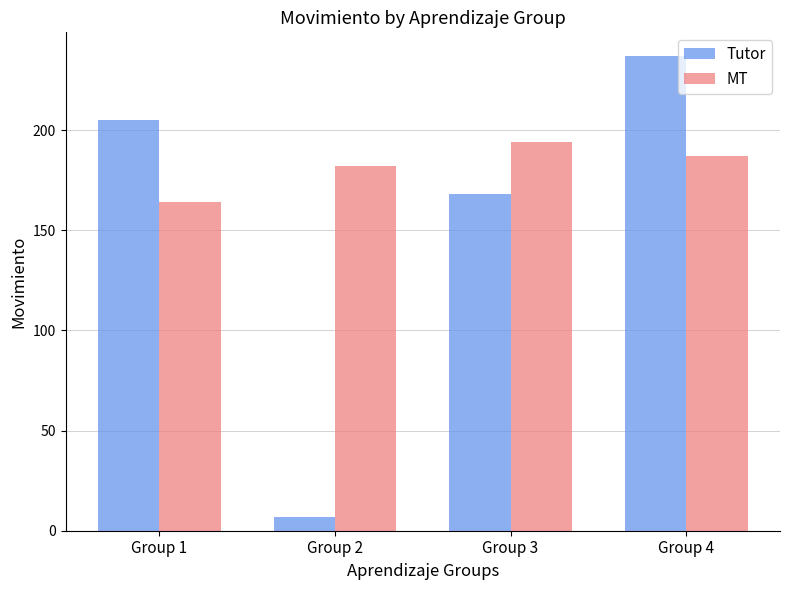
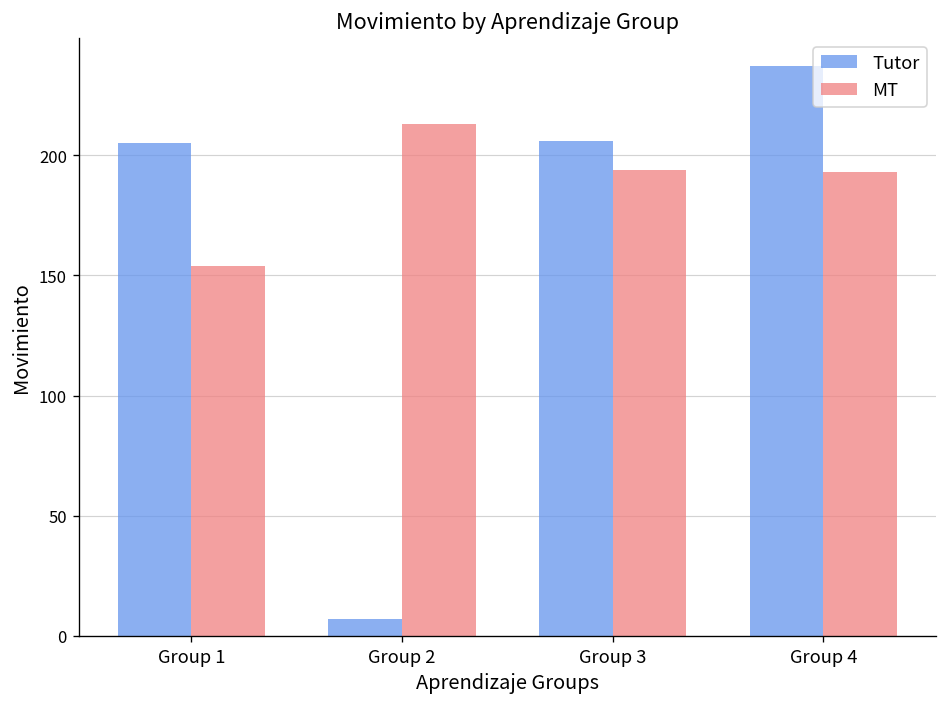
  {
    "Tutor": {
      "Group 1": 205,
      "Group 2": 7,
-     "Group 3": 168,
+     "Group 3": 206,
      "Group 4": 237
    },
    "MT": {
-     "Group 1": 164,
-     "Group 2": 182,
+     "Group 1": 154,
+     "Group 2": 213,
      "Group 3": 194,
-     "Group 4": 187
+     "Group 4": 193
    }
  }
